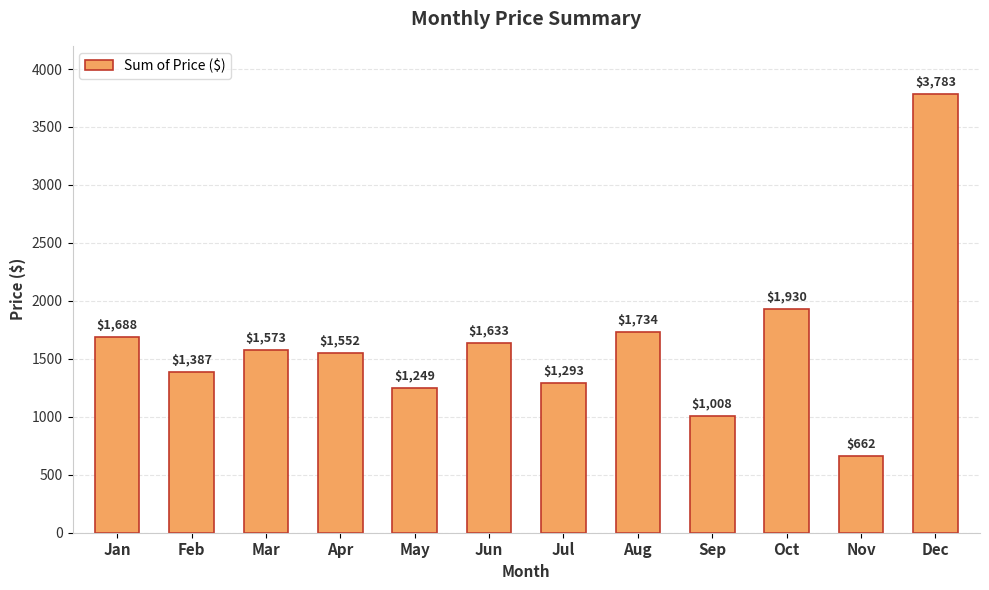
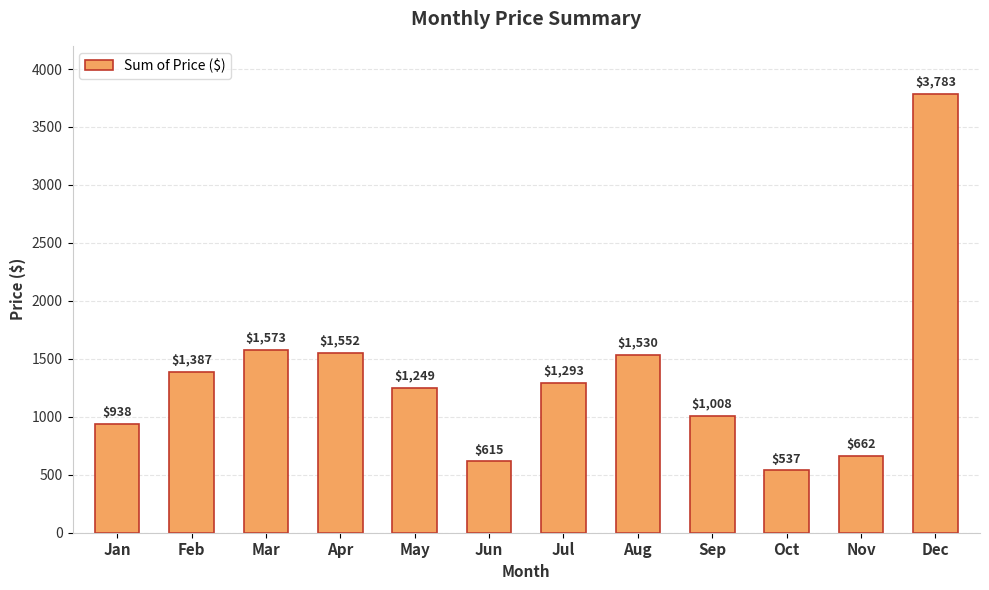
  {
-   "Jan": "$1,688",
+   "Jan": "$938",
    "Feb": "$1,387",
    "Mar": "$1,573",
    "Apr": "$1,552",
    "May": "$1,249",
-   "Jun": "$1,633",
+   "Jun": "$615",
    "Jul": "$1,293",
-   "Aug": "$1,734",
+   "Aug": "$1,530",
    "Sep": "$1,008",
-   "Oct": "$1,930",
+   "Oct": "$537",
    "Nov": "$662",
    "Dec": "$3,783"
  }
